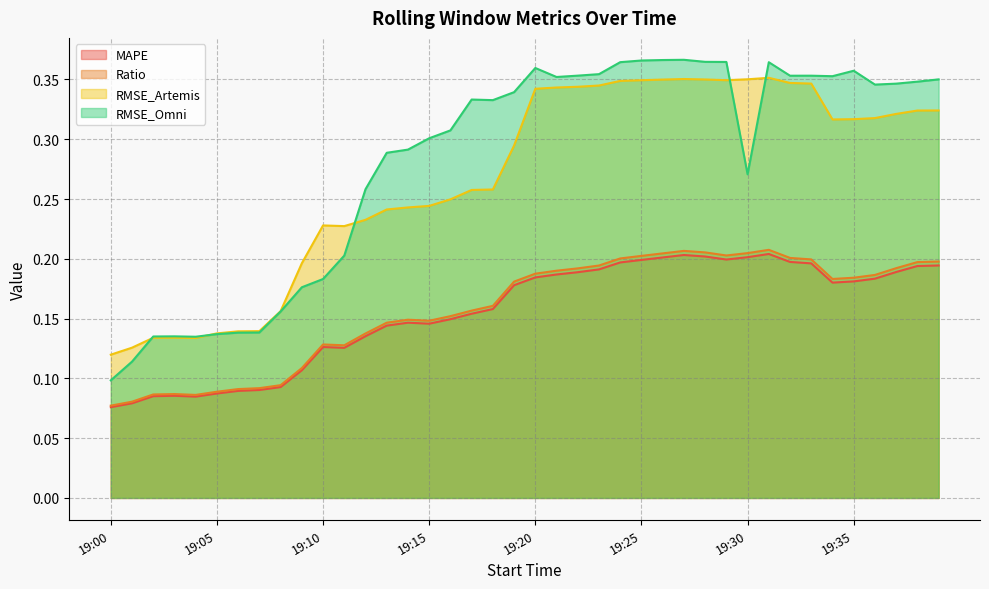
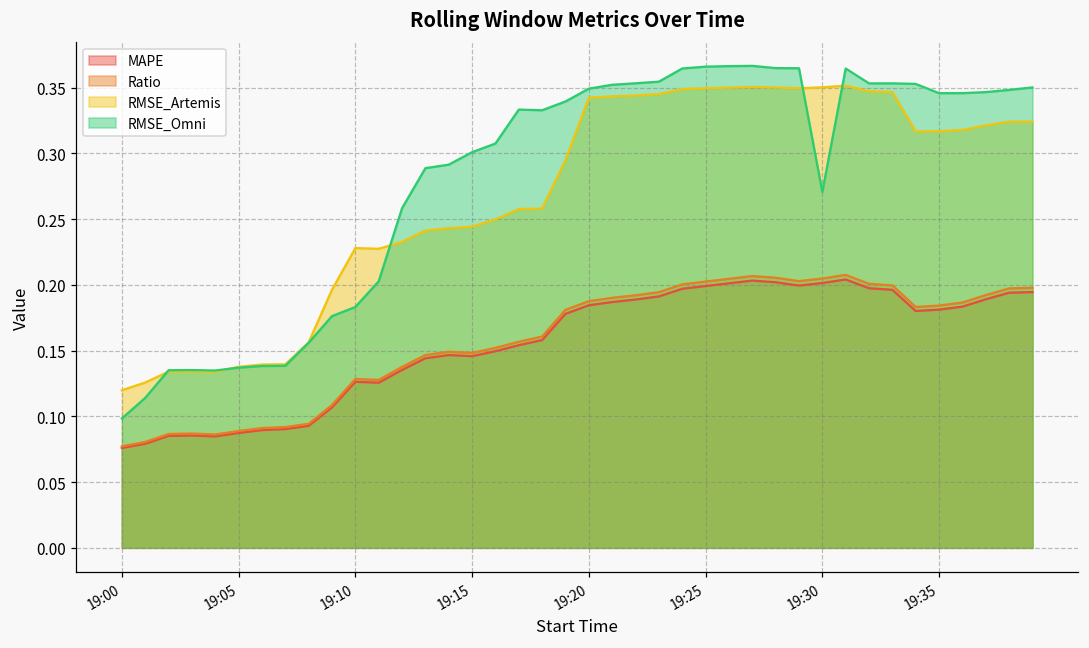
  {
    "RMSE_Omni": {
      "19:00": 0.098,
      "19:10": 0.183,
      "19:15": 0.301,
-     "19:20": 0.360,
+     "19:20": 0.349,
      "19:25": 0.366,
      "19:30": 0.271,
-     "19:35": 0.357
+     "19:35": 0.346
    }
  }
